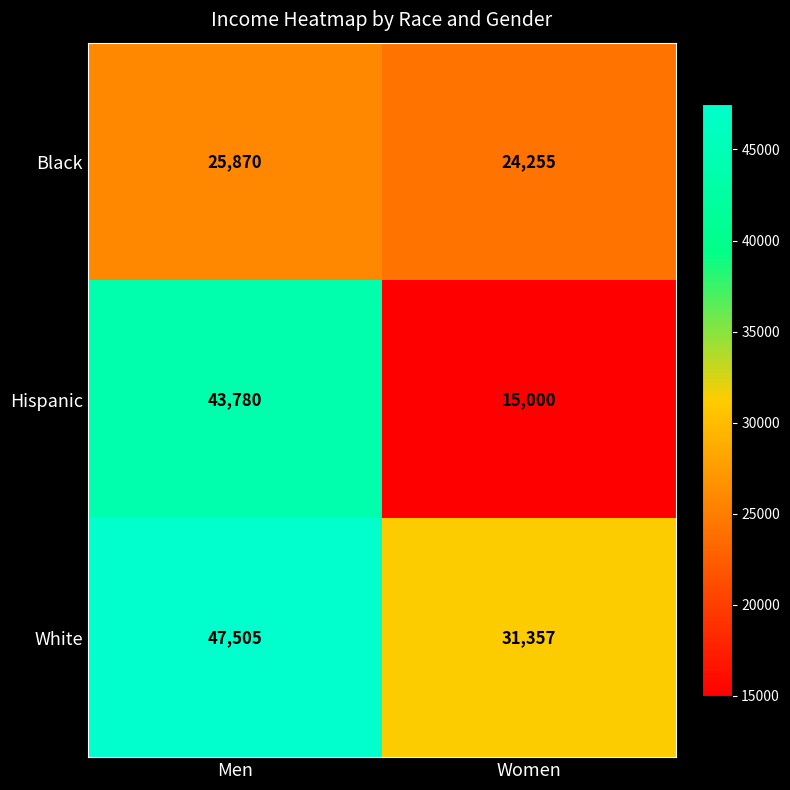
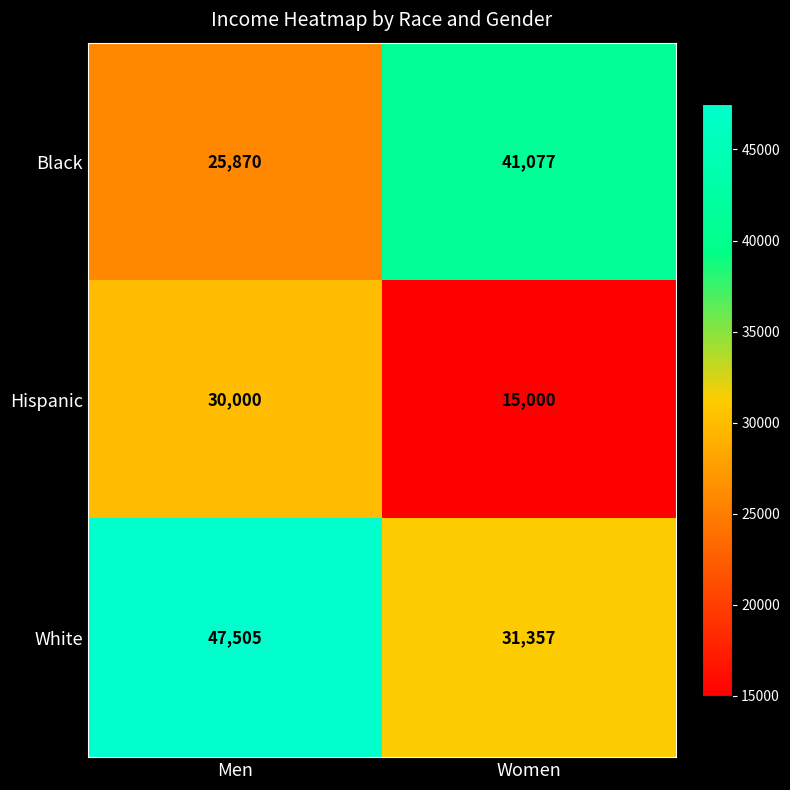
  {
    "Black": {
      "Men": "25,870",
-     "Women": "24,255"
+     "Women": "41,077"
    },
    "Hispanic": {
-     "Men": "43,780",
+     "Men": "30,000",
      "Women": "15,000"
    },
    "White": {
      "Men": "47,505",
      "Women": "31,357"
    }
  }
